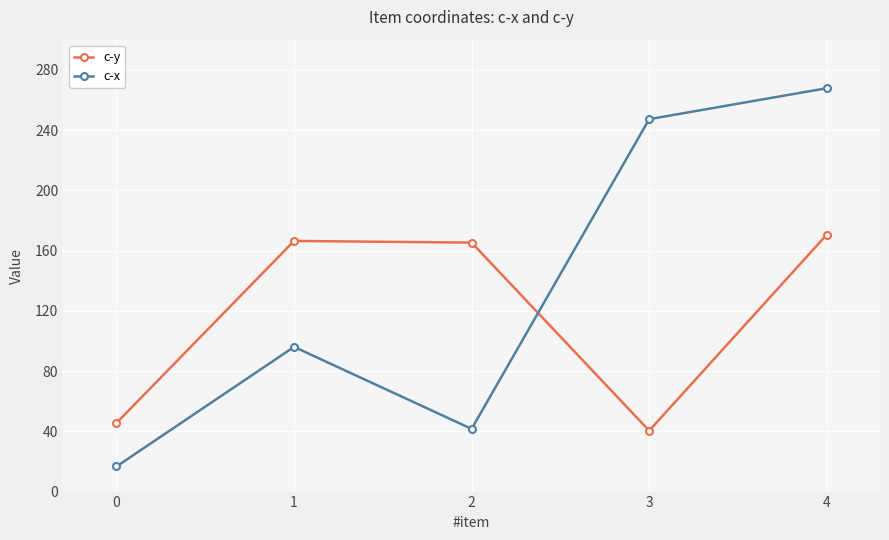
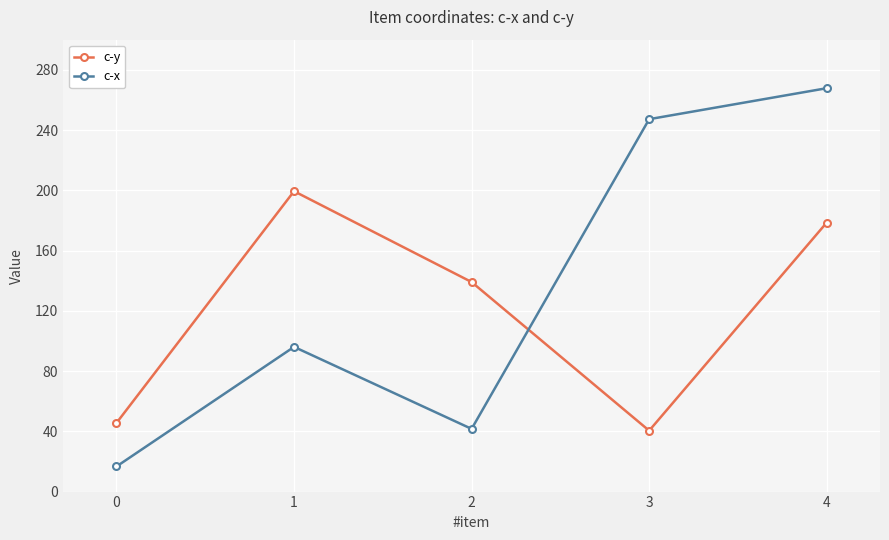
  {
    "c-y": {
      "0": 46,
-     "1": 166,
-     "2": 165,
+     "1": 199,
+     "2": 139,
      "3": 40,
-     "4": 171
+     "4": 179
    },
    "c-x": {
      "0": 17,
      "1": 96,
      "2": 42,
      "3": 247,
      "4": 268
    }
  }
